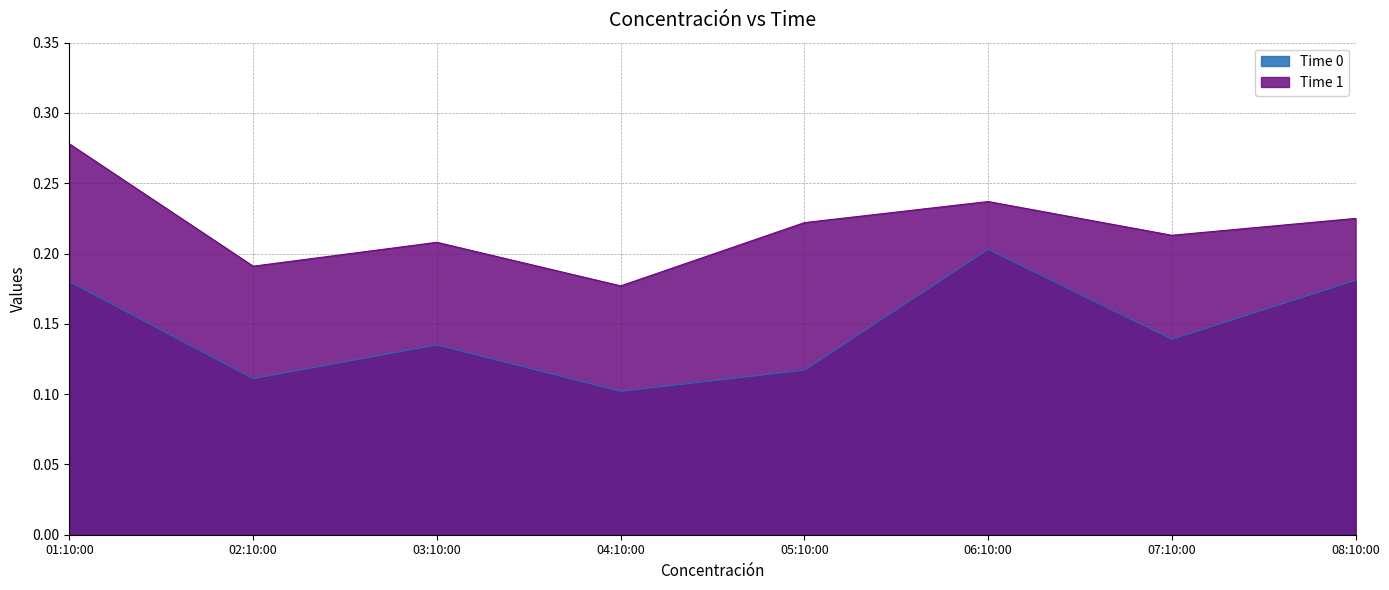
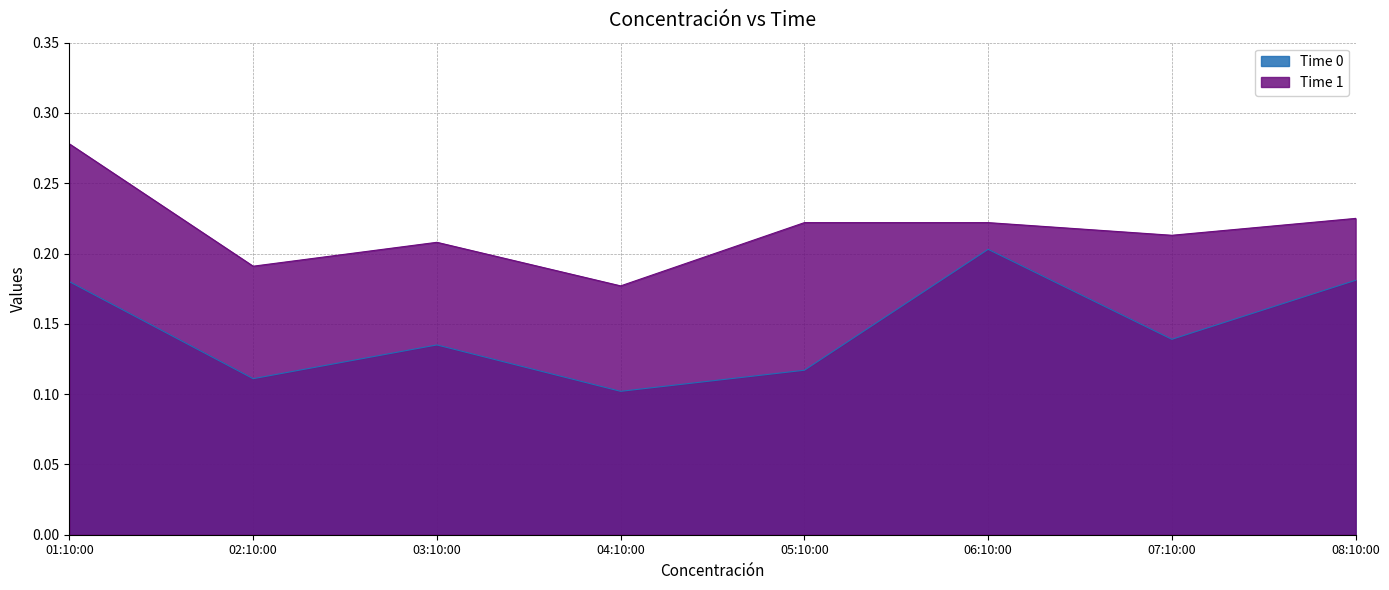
  {
    "Time 0": {
      "01:10:00": 0.180,
      "02:10:00": 0.111,
      "03:10:00": 0.135,
      "04:10:00": 0.102,
      "05:10:00": 0.117,
      "06:10:00": 0.203,
      "07:10:00": 0.139,
      "08:10:00": 0.181
    },
    "Time 1": {
      "01:10:00": 0.278,
      "02:10:00": 0.191,
      "03:10:00": 0.208,
      "04:10:00": 0.177,
      "05:10:00": 0.222,
-     "06:10:00": 0.237,
+     "06:10:00": 0.222,
      "07:10:00": 0.213,
      "08:10:00": 0.225
    }
  }
